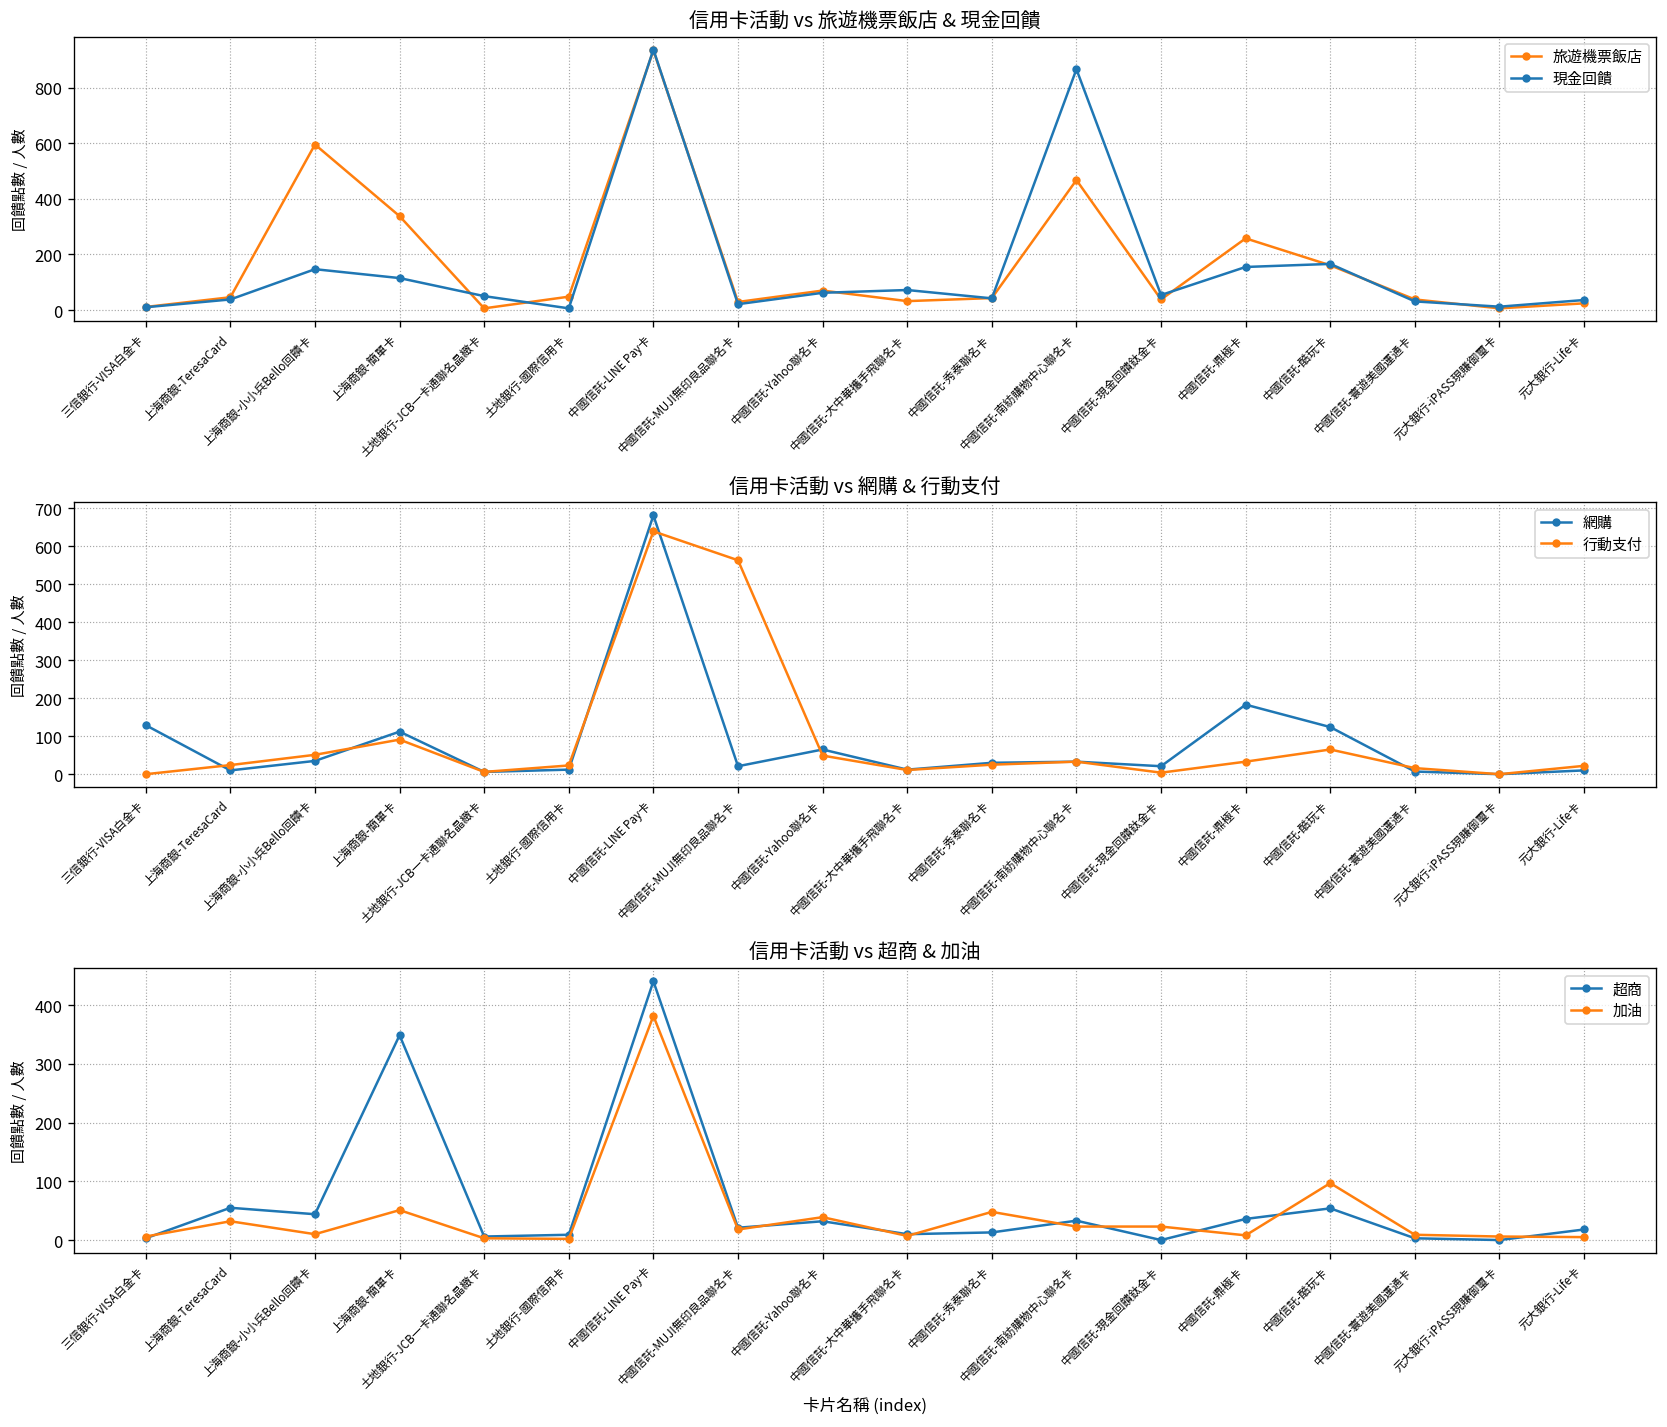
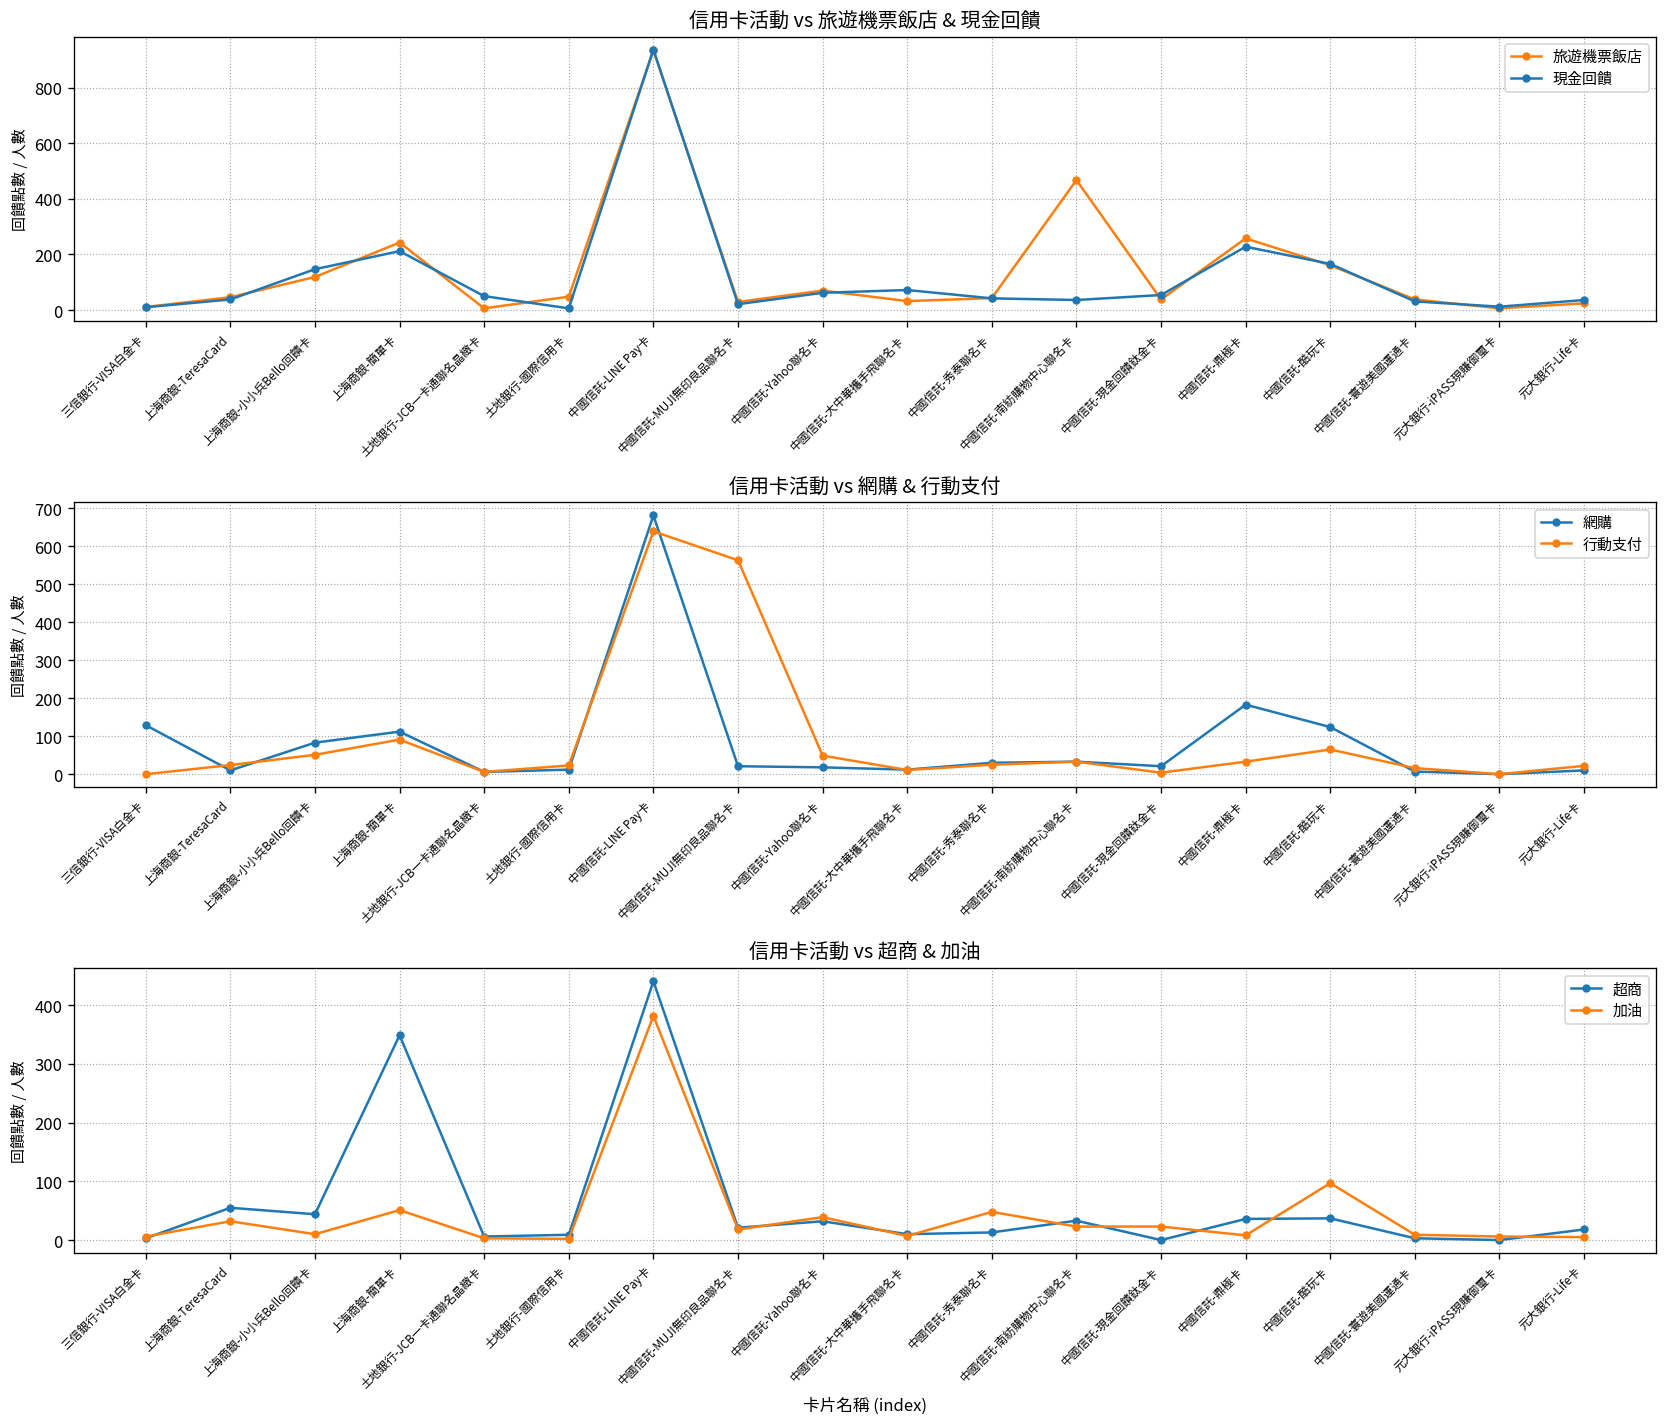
  {
    "信用卡活動 vs 旅遊機票飯店 & 現金回饋": {
      "旅遊機票飯店": {
-       "上海商銀-小小兵Bello回饋卡": 600,
-       "上海商銀-簡單卡": 340,
+       "上海商銀-小小兵Bello回饋卡": 120,
+       "上海商銀-簡單卡": 240,
        "土地銀行-JCB一卡通聯名晶緻卡": 10,
        "土地銀行-國際信用卡": 50,
        "中國信託-大中華攜手飛聯名卡": 30,
        "中國信託-南紡購物中心聯名卡": 470,
        "中國信託-現金回饋鈦金卡": 40,
        "中國信託-鼎極卡": 260,
        "元大銀行-Life卡": 20
      },
      "現金回饋": {
        "上海商銀-小小兵Bello回饋卡": 150,
-       "上海商銀-簡單卡": 120,
+       "上海商銀-簡單卡": 210,
        "土地銀行-JCB一卡通聯名晶緻卡": 50,
        "土地銀行-國際信用卡": 10,
        "中國信託-大中華攜手飛聯名卡": 70,
-       "中國信託-南紡購物中心聯名卡": 870,
+       "中國信託-南紡購物中心聯名卡": 40,
        "中國信託-現金回饋鈦金卡": 50,
-       "中國信託-鼎極卡": 160,
+       "中國信託-鼎極卡": 230,
        "元大銀行-Life卡": 40
      }
    },
    "信用卡活動 vs 網購 & 行動支付": {
      "網購": {
        "三信銀行-VISA白金卡": 130,
        "上海商銀-TeresaCard": 10,
-       "上海商銀-小小兵Bello回饋卡": 40,
+       "上海商銀-小小兵Bello回饋卡": 80,
        "上海商銀-簡單卡": 110,
        "土地銀行-國際信用卡": 10,
        "中國信託-LINE Pay卡": 680,
        "中國信託-MUJI無印良品聯名卡": 20,
-       "中國信託-Yahoo聯名卡": 70,
+       "中國信託-Yahoo聯名卡": 20,
        "中國信託-現金回饋鈦金卡": 20,
        "中國信託-鼎極卡": 180,
        "中國信託-酷玩卡": 120,
        "中國信託-寰遊美國運通卡": 10,
        "元大銀行-Life卡": 10
      },
      "行動支付": {
        "三信銀行-VISA白金卡": 0,
        "上海商銀-TeresaCard": 20,
        "上海商銀-小小兵Bello回饋卡": 50,
        "上海商銀-簡單卡": 90,
        "土地銀行-國際信用卡": 20,
        "中國信託-LINE Pay卡": 640,
        "中國信託-MUJI無印良品聯名卡": 560,
        "中國信託-Yahoo聯名卡": 50,
        "中國信託-現金回饋鈦金卡": 0,
        "中國信託-鼎極卡": 30,
        "中國信託-酷玩卡": 70,
        "中國信託-寰遊美國運通卡": 20,
        "元大銀行-Life卡": 20
      }
    },
    "信用卡活動 vs 超商 & 加油": {
      "超商": {
        "上海商銀-TeresaCard": 60,
        "上海商銀-小小兵Bello回饋卡": 40,
        "上海商銀-簡單卡": 350,
        "土地銀行-國際信用卡": 10,
        "中國信託-LINE Pay卡": 440,
        "中國信託-Yahoo聯名卡": 30,
        "中國信託-秀泰聯名卡": 10,
        "中國信託-南紡購物中心聯名卡": 30,
        "中國信託-現金回饋鈦金卡": 0,
        "中國信託-鼎極卡": 40,
-       "中國信託-酷玩卡": 50,
+       "中國信託-酷玩卡": 40,
        "中國信託-寰遊美國運通卡": 0,
        "元大銀行-iPASS現賺御璽卡": 0,
        "元大銀行-Life卡": 20
      },
      "加油": {
        "上海商銀-TeresaCard": 30,
        "上海商銀-小小兵Bello回饋卡": 10,
        "上海商銀-簡單卡": 50,
        "土地銀行-國際信用卡": 0,
        "中國信託-LINE Pay卡": 380,
        "中國信託-Yahoo聯名卡": 40,
        "中國信託-秀泰聯名卡": 50,
        "中國信託-南紡購物中心聯名卡": 20,
        "中國信託-現金回饋鈦金卡": 20,
        "中國信託-鼎極卡": 10,
        "中國信託-酷玩卡": 100,
        "中國信託-寰遊美國運通卡": 10,
        "元大銀行-iPASS現賺御璽卡": 10,
        "元大銀行-Life卡": 10
      }
    }
  }
